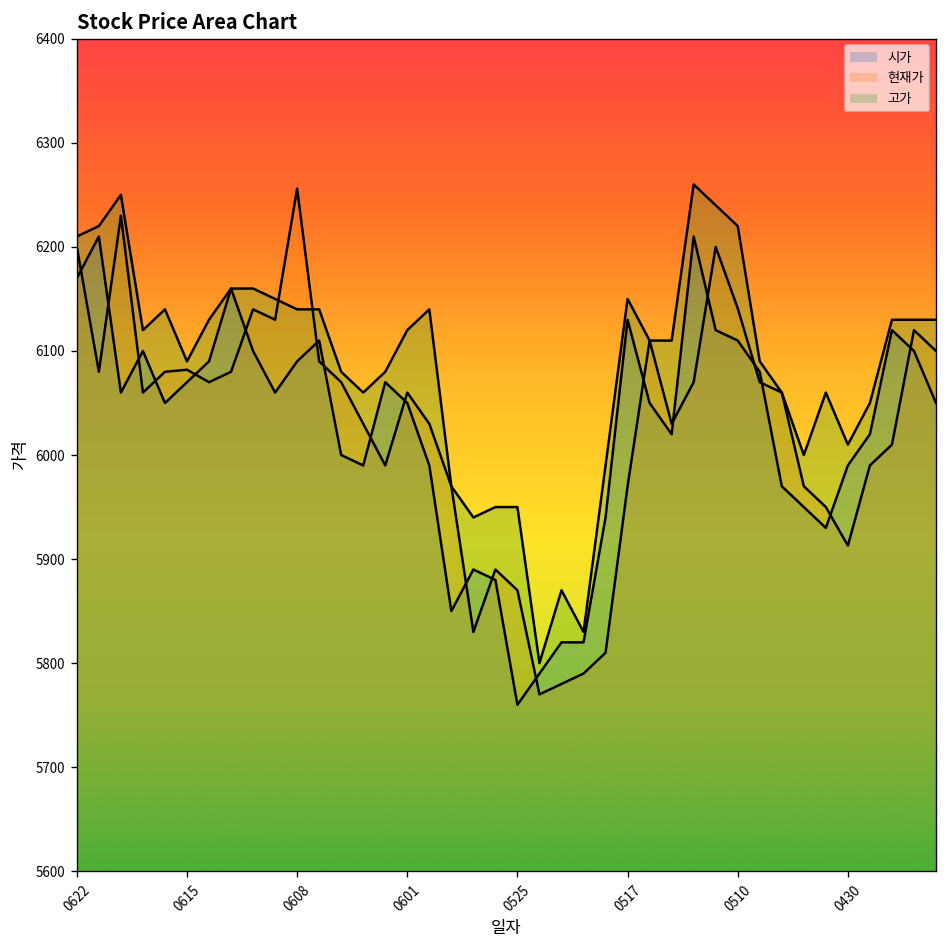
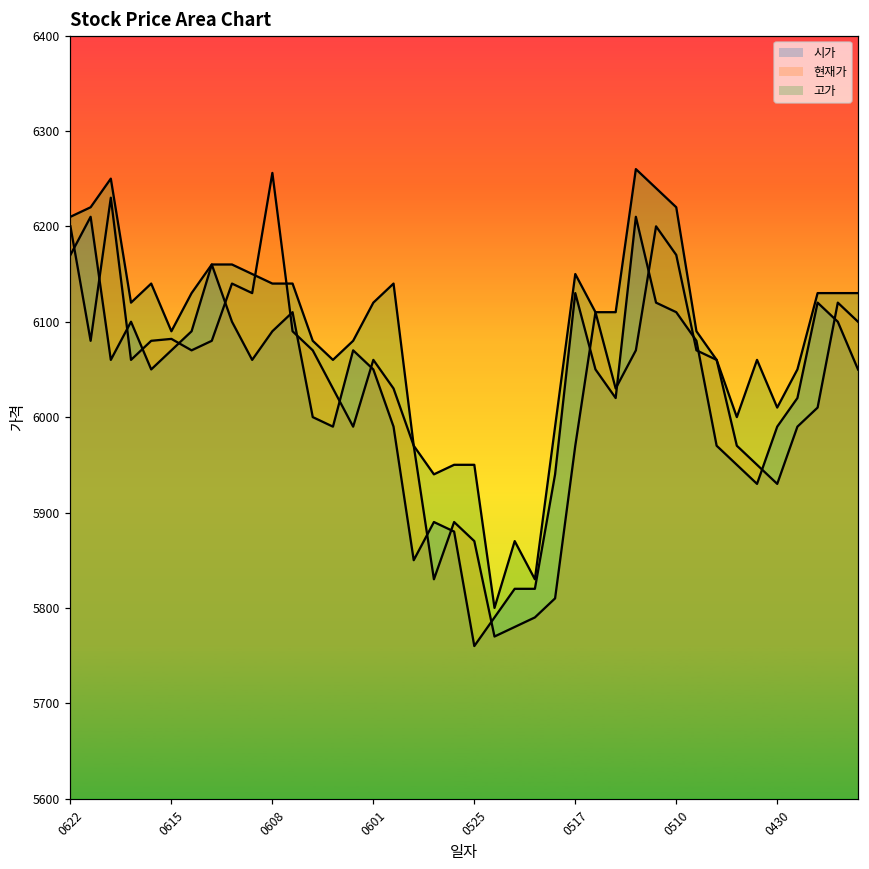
  {
    "현재가": {
      "0622": 6200,
      "0615": 6080,
      "0608": 6260,
      "0601": 6060,
      "0525": 5870,
      "0517": 5970,
-     "0510": 6140,
-     "0430": 5910
+     "0510": 6170,
+     "0430": 5930
    }
  }
